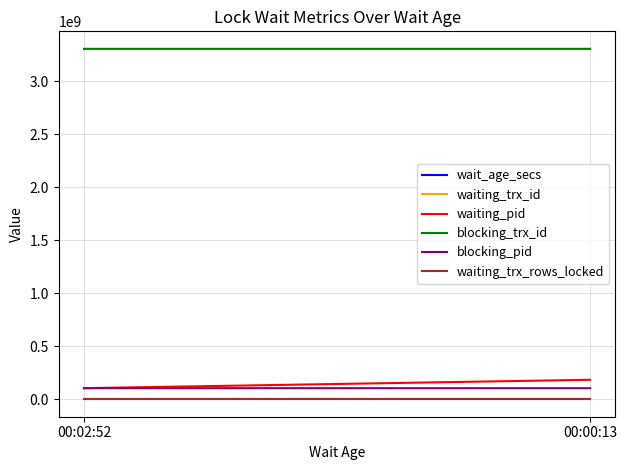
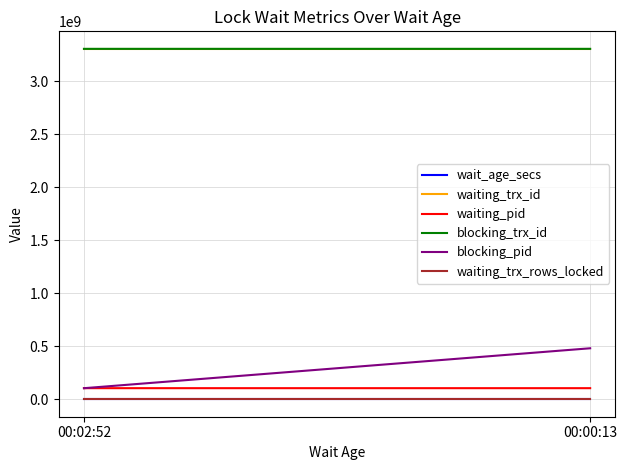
  {
    "waiting_trx_rows_locked": {
      "00:02:52": 0,
      "00:00:13": 0
    },
    "blocking_trx_id": {
      "00:02:52": 3300000000,
      "00:00:13": 3300000000
    },
    "waiting_pid": {
-     "00:00:13": 180000000
+     "00:00:13": 100000000
    },
    "blocking_pid": {
-     "00:00:13": 100000000
+     "00:00:13": 480000000
    }
  }
